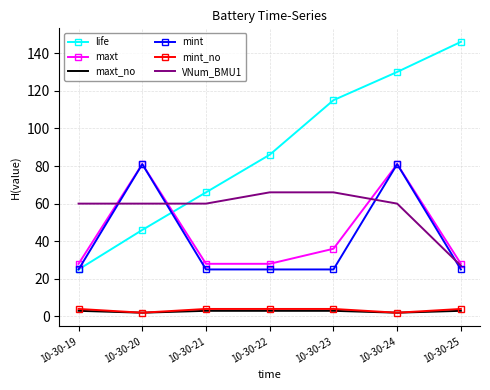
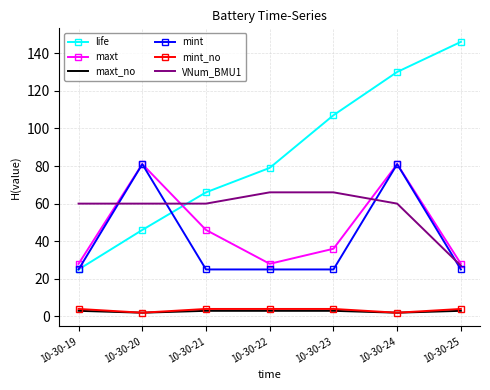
  {
    "life": {
      "10-30-20": 46,
      "10-30-21": 66,
-     "10-30-22": 86,
-     "10-30-23": 115,
+     "10-30-22": 79,
+     "10-30-23": 107,
      "10-30-24": 130,
      "10-30-25": 146
    },
    "maxt": {
      "10-30-19": 28,
-     "10-30-21": 28,
+     "10-30-21": 46,
      "10-30-22": 28,
      "10-30-23": 36
    },
    "mint": {
      "10-30-21": 25,
      "10-30-22": 25,
      "10-30-23": 25,
      "10-30-25": 25
    },
    "VNum_BMU1": {
      "10-30-19": 60,
      "10-30-20": 60,
      "10-30-21": 60,
      "10-30-22": 66,
      "10-30-23": 66,
      "10-30-24": 60
    }
  }
